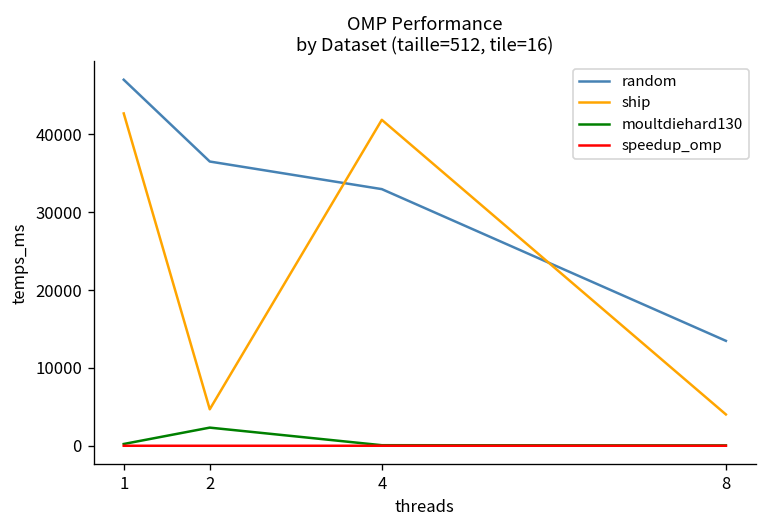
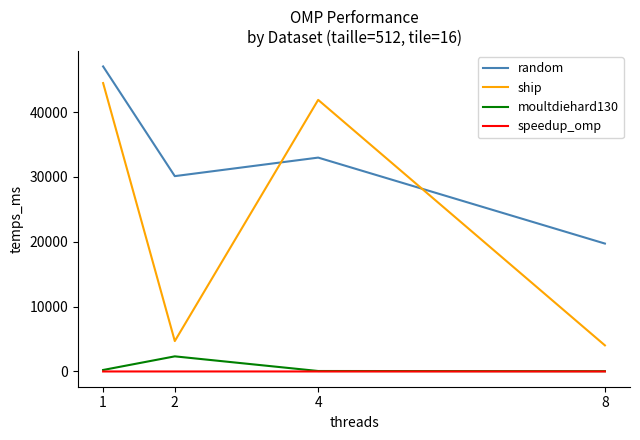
  {
    "random": {
      "1": 47000,
-     "2": 37000,
+     "2": 30000,
      "4": 33000,
-     "8": 13000
+     "8": 20000
    },
    "ship": {
-     "1": 43000,
+     "1": 44000,
      "2": 5000,
      "4": 42000,
      "8": 4000
    },
    "moultdiehard130": {
      "2": 2000
    },
    "speedup_omp": {
      "2": 0
    }
  }
